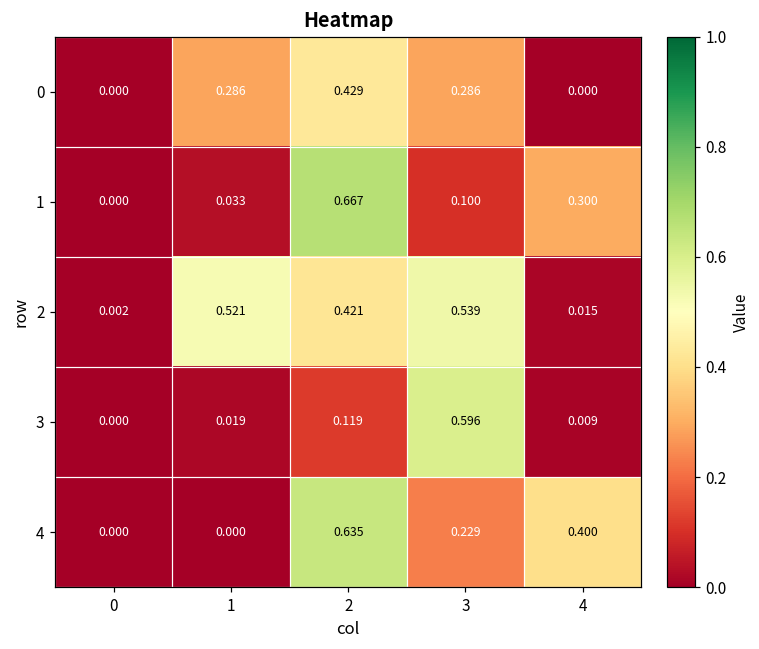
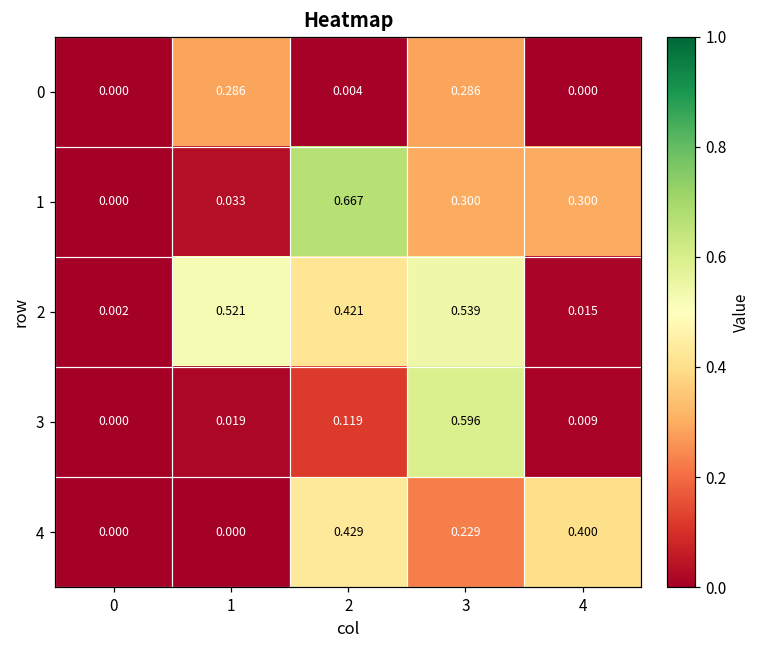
  {
    "0": {
      "0": 0.000,
      "1": 0.286,
-     "2": 0.429,
+     "2": 0.004,
      "3": 0.286,
      "4": 0.000
    },
    "1": {
      "0": 0.000,
      "1": 0.033,
      "2": 0.667,
-     "3": 0.100,
+     "3": 0.300,
      "4": 0.300
    },
    "2": {
      "0": 0.002,
      "1": 0.521,
      "2": 0.421,
      "3": 0.539,
      "4": 0.015
    },
    "3": {
      "0": 0.000,
      "1": 0.019,
      "2": 0.119,
      "3": 0.596,
      "4": 0.009
    },
    "4": {
      "0": 0.000,
      "1": 0.000,
-     "2": 0.635,
+     "2": 0.429,
      "3": 0.229,
      "4": 0.400
    }
  }
